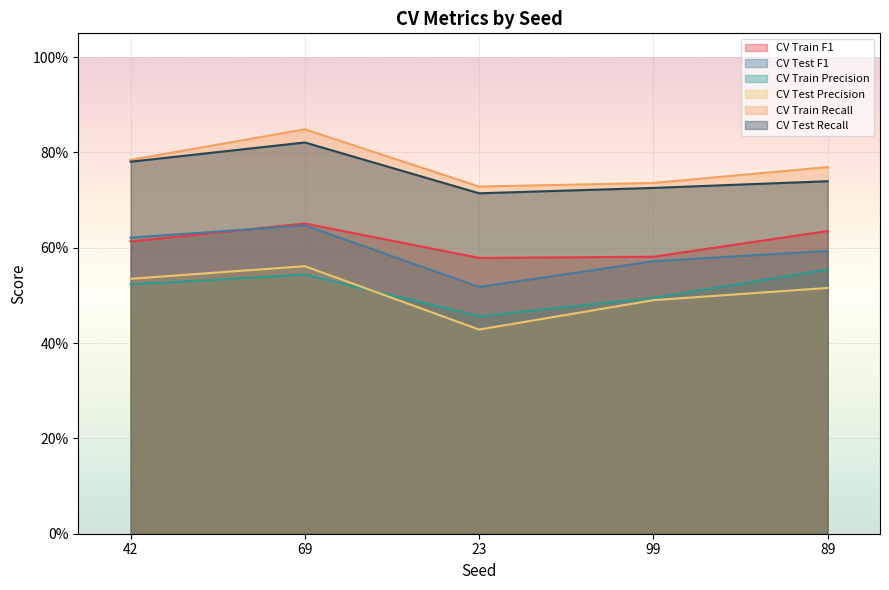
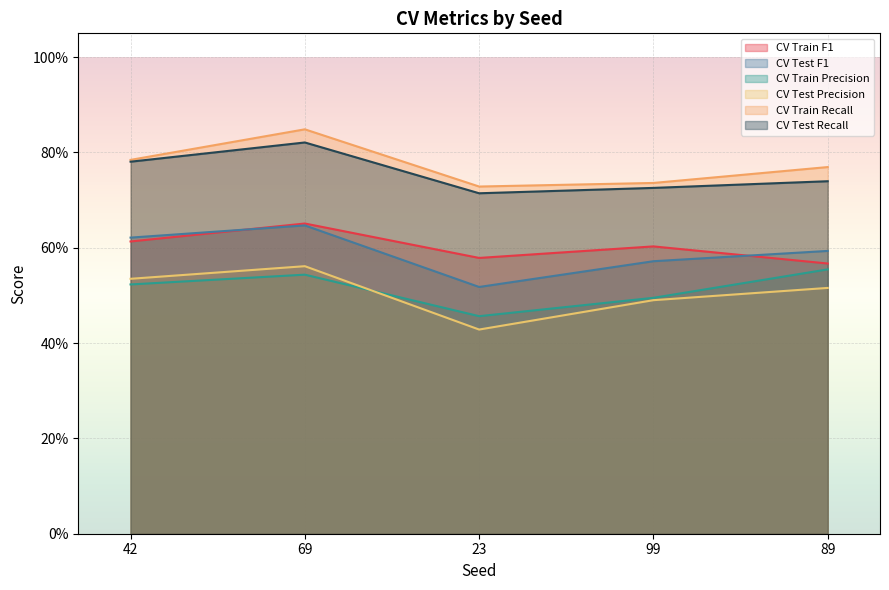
  {
    "CV Train F1": {
      "42": "61%",
      "23": "58%",
-     "99": "58%",
-     "89": "64%"
+     "99": "60%",
+     "89": "57%"
    }
  }
